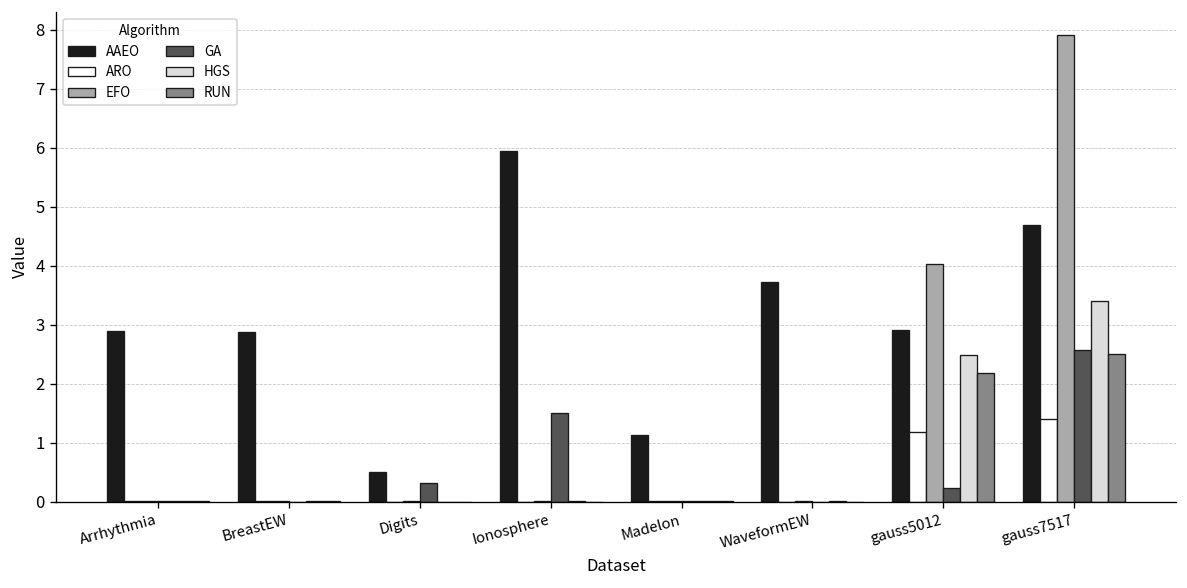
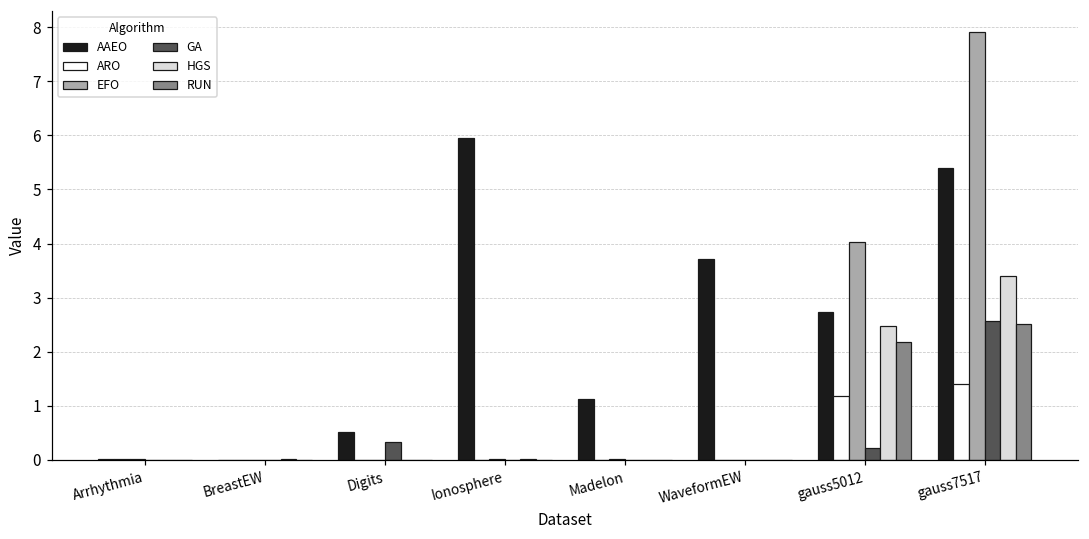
  {
    "AAEO": {
-     "Arrhythmia": 2.9,
-     "BreastEW": 2.9,
+     "Arrhythmia": 0.0,
+     "BreastEW": 0.0,
      "Digits": 0.5,
      "Ionosphere": 6.0,
      "Madelon": 1.1,
      "WaveformEW": 3.7,
-     "gauss5012": 2.9,
-     "gauss7517": 4.7
+     "gauss5012": 2.7,
+     "gauss7517": 5.4
    },
    "GA": {
      "Digits": 0.3,
-     "Ionosphere": 1.5,
+     "Ionosphere": 0.0,
      "gauss5012": 0.2,
      "gauss7517": 2.6
    }
  }
